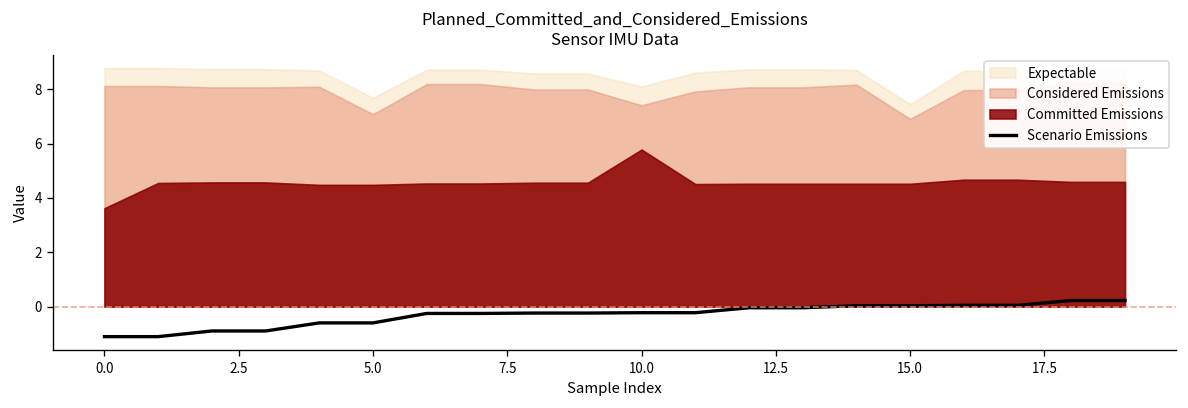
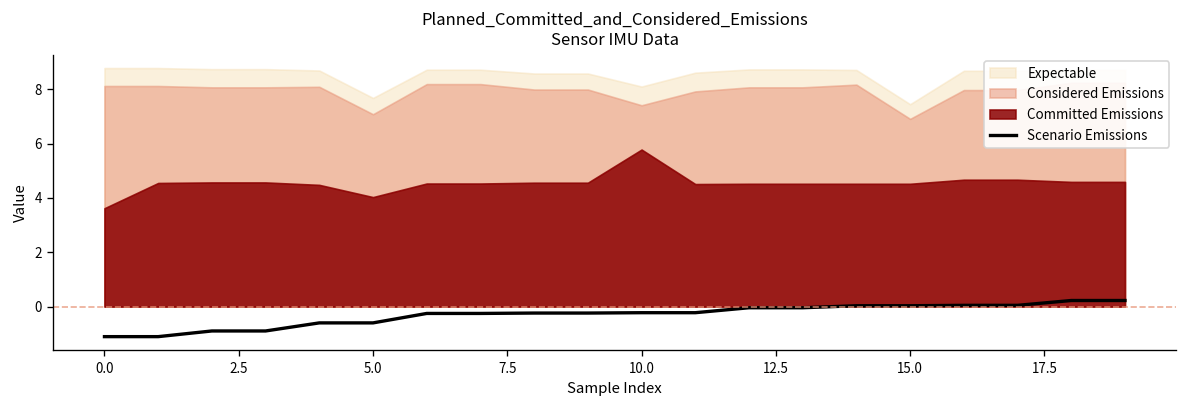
  {
    "Scenario Emissions": {
      "0.0": -1.1,
      "5.0": -0.6,
      "10.0": -0.2,
      "15.0": 0.0
    },
    "Expectable": {
      "0.0": 8.8,
      "5.0": 7.7,
      "10.0": 8.1,
      "15.0": 7.5
    },
    "Considered Emissions": {
      "0.0": 8.1,
      "5.0": 7.1,
      "10.0": 7.4,
      "15.0": 6.9
    },
    "Committed Emissions": {
      "0.0": 3.6,
-     "5.0": 4.5,
+     "5.0": 4.0,
      "10.0": 5.8,
      "15.0": 4.5
    }
  }
